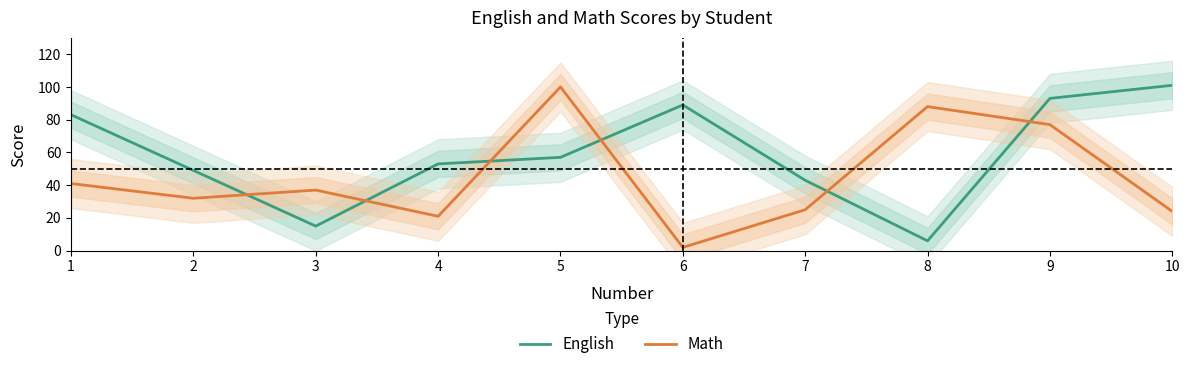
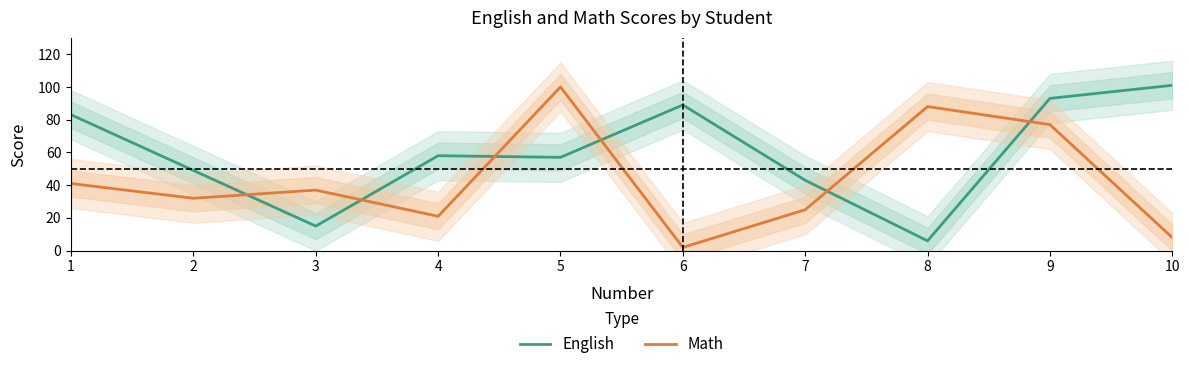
  {
    "English": {
      "1": 83,
      "2": 49,
      "3": 15,
-     "4": 53,
+     "4": 58,
      "5": 57,
      "6": 89,
      "7": 43,
      "8": 6,
      "10": 101
    },
    "Math": {
      "1": 41,
      "2": 32,
      "3": 37,
      "4": 21,
      "5": 100,
      "6": 2,
      "7": 25,
      "8": 88,
      "9": 77,
-     "10": 24
+     "10": 8
    }
  }
